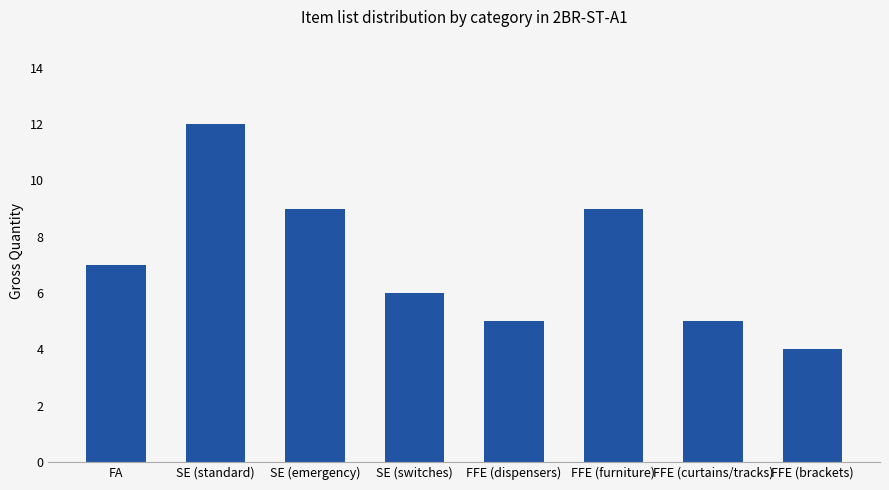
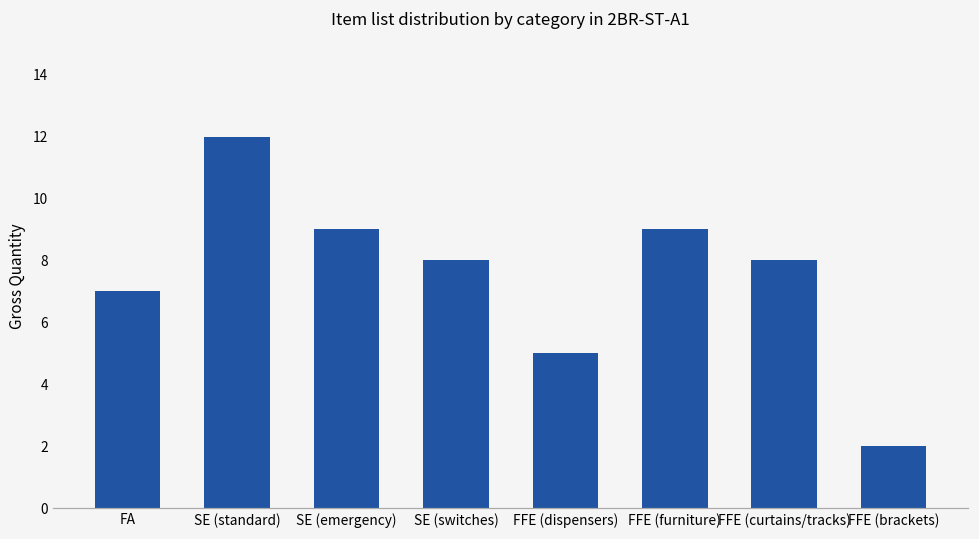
  {
    "FA": 7,
    "SE (standard)": 12,
    "SE (emergency)": 9,
-   "SE (switches)": 6,
+   "SE (switches)": 8,
    "FFE (dispensers)": 5,
    "FFE (furniture)": 9,
-   "FFE (curtains/tracks)": 5,
-   "FFE (brackets)": 4
+   "FFE (curtains/tracks)": 8,
+   "FFE (brackets)": 2
  }
